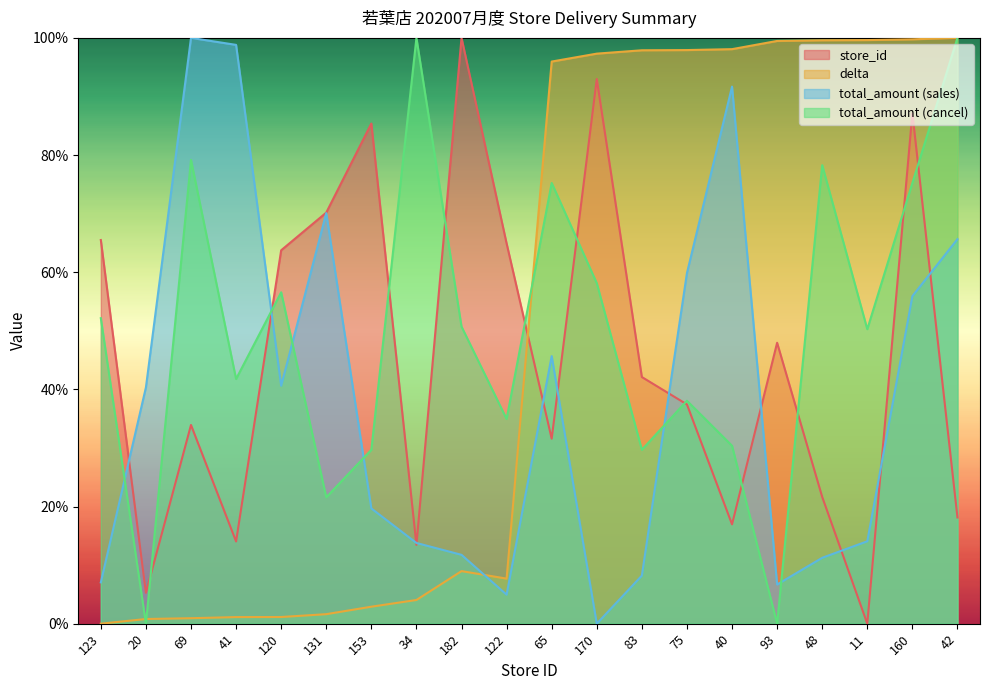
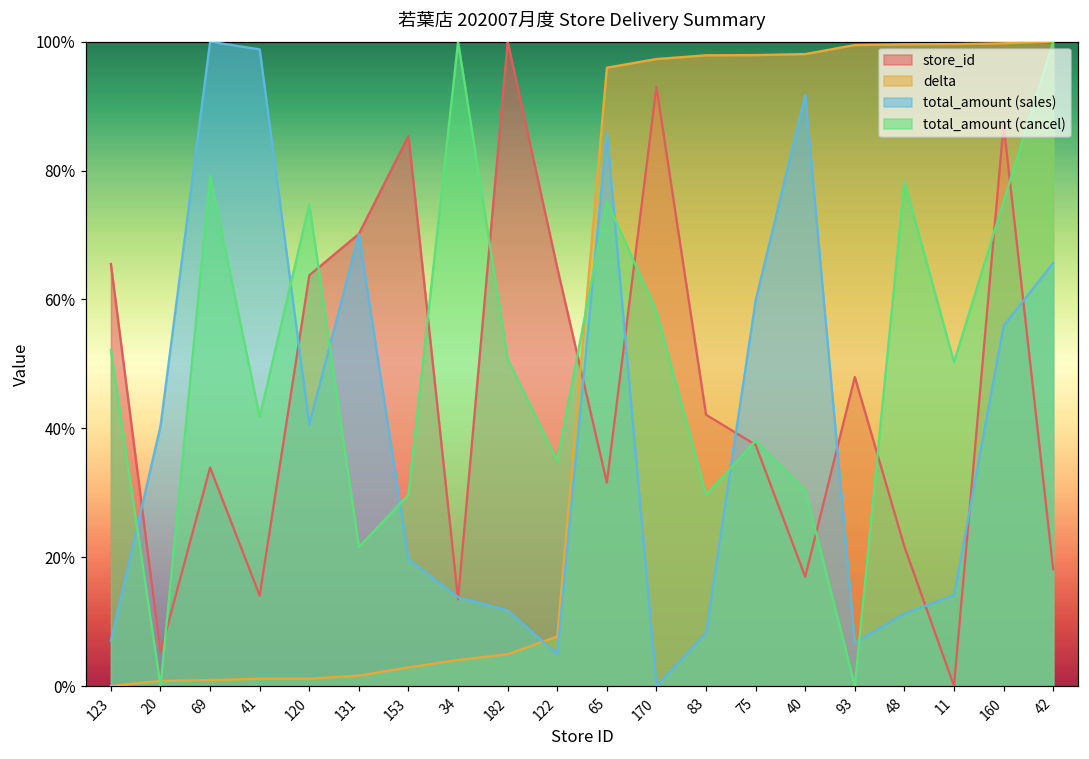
  {
    "store_id": {
      "123": "65%",
      "20": "5%",
      "69": "34%",
      "41": "14%",
      "120": "64%",
      "153": "85%",
      "182": "100%",
      "122": "65%",
      "65": "32%",
      "170": "93%",
      "83": "42%",
      "75": "37%",
      "40": "17%",
      "93": "48%",
      "48": "22%",
      "11": "0%",
      "42": "18%"
    },
    "delta": {
      "123": "0%",
      "20": "1%",
      "69": "1%",
      "41": "1%",
      "120": "1%",
      "131": "2%",
      "153": "3%",
      "34": "4%",
-     "182": "9%",
+     "182": "5%",
      "122": "8%",
      "65": "96%",
      "170": "97%",
      "83": "98%",
      "75": "98%",
      "40": "98%",
      "93": "99%",
      "48": "100%",
      "11": "100%",
      "160": "100%"
    },
    "total_amount (sales)": {
      "123": "7%",
      "20": "40%",
      "69": "100%",
      "41": "99%",
      "120": "41%",
      "153": "20%",
      "182": "12%",
      "122": "5%",
-     "65": "46%",
+     "65": "86%",
      "170": "0%",
      "83": "8%",
      "75": "60%",
      "40": "92%",
      "93": "7%",
      "48": "11%",
      "11": "14%",
      "160": "56%",
      "42": "66%"
    },
    "total_amount (cancel)": {
      "123": "52%",
      "20": "0%",
      "69": "79%",
      "41": "42%",
-     "120": "57%",
+     "120": "75%",
      "131": "22%",
      "153": "30%",
      "34": "100%",
      "182": "51%",
      "122": "35%",
      "65": "75%",
      "170": "58%",
      "83": "30%",
      "75": "38%",
      "40": "30%",
      "93": "0%",
      "48": "78%",
      "11": "50%",
      "160": "75%"
    }
  }
